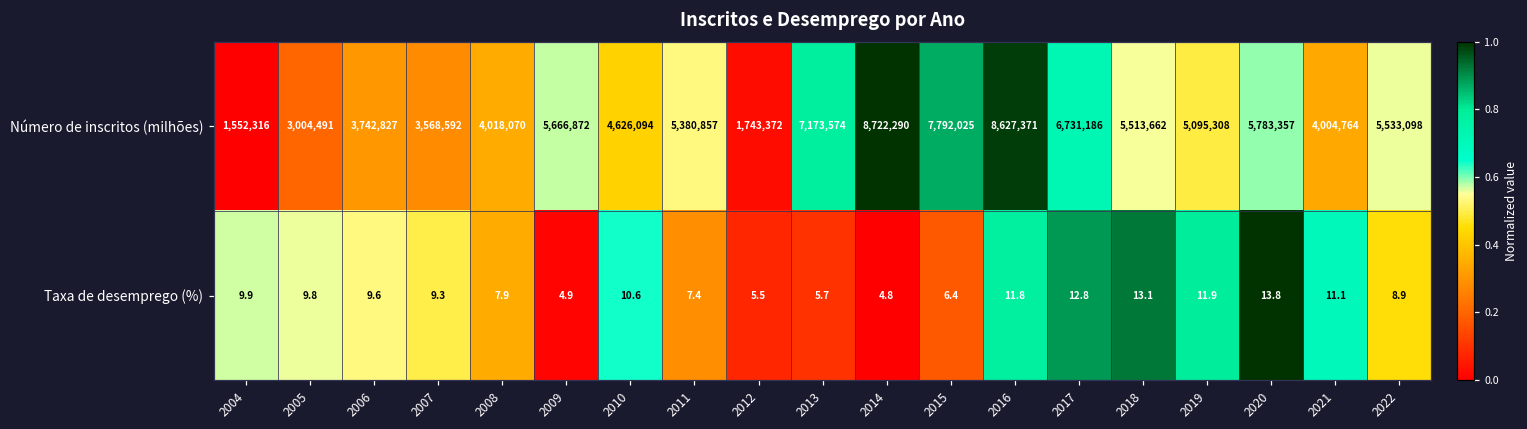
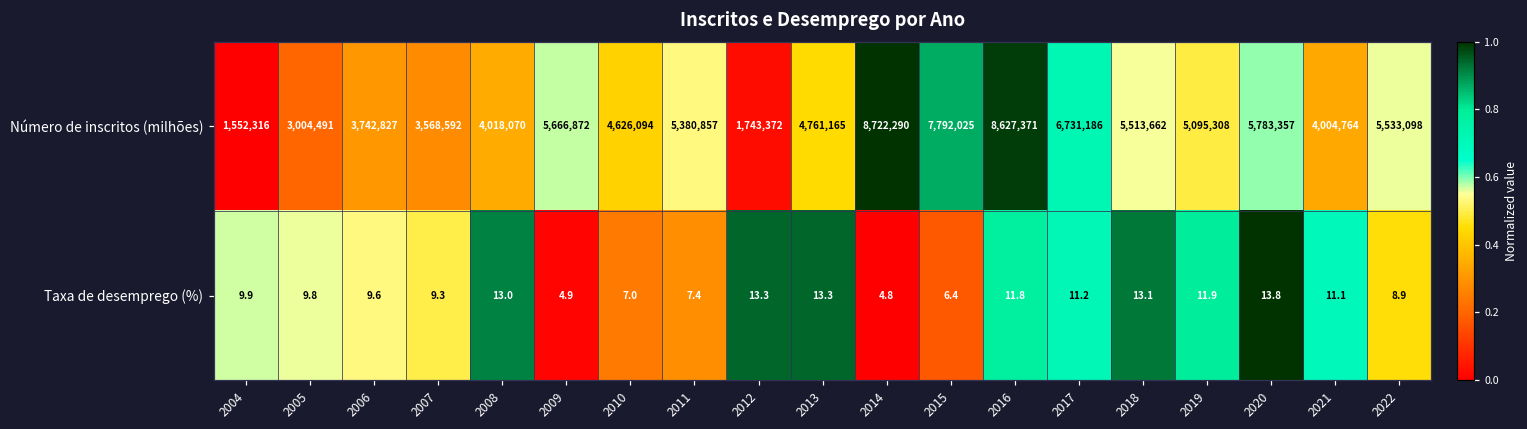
  {
    "Número de inscritos (milhões)": {
      "2004": "1,552,316",
      "2005": "3,004,491",
      "2006": "3,742,827",
      "2007": "3,568,592",
      "2008": "4,018,070",
      "2009": "5,666,872",
      "2010": "4,626,094",
      "2011": "5,380,857",
      "2012": "1,743,372",
-     "2013": "7,173,574",
+     "2013": "4,761,165",
      "2014": "8,722,290",
      "2015": "7,792,025",
      "2016": "8,627,371",
      "2017": "6,731,186",
      "2018": "5,513,662",
      "2019": "5,095,308",
      "2020": "5,783,357",
      "2021": "4,004,764",
      "2022": "5,533,098"
    },
    "Taxa de desemprego (%)": {
      "2004": "9.9",
      "2005": "9.8",
      "2006": "9.6",
      "2007": "9.3",
-     "2008": "7.9",
+     "2008": "13.0",
      "2009": "4.9",
-     "2010": "10.6",
+     "2010": "7.0",
      "2011": "7.4",
-     "2012": "5.5",
-     "2013": "5.7",
+     "2012": "13.3",
+     "2013": "13.3",
      "2014": "4.8",
      "2015": "6.4",
      "2016": "11.8",
-     "2017": "12.8",
+     "2017": "11.2",
      "2018": "13.1",
      "2019": "11.9",
      "2020": "13.8",
      "2021": "11.1",
      "2022": "8.9"
    }
  }
